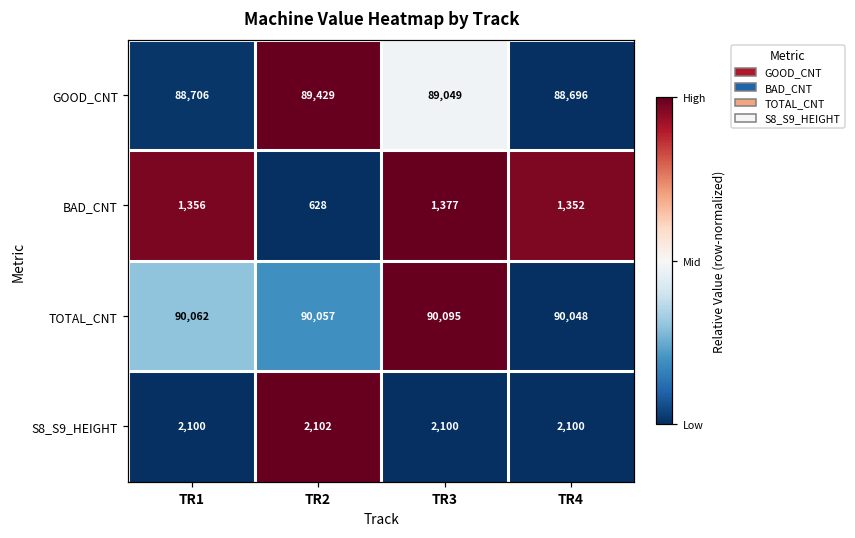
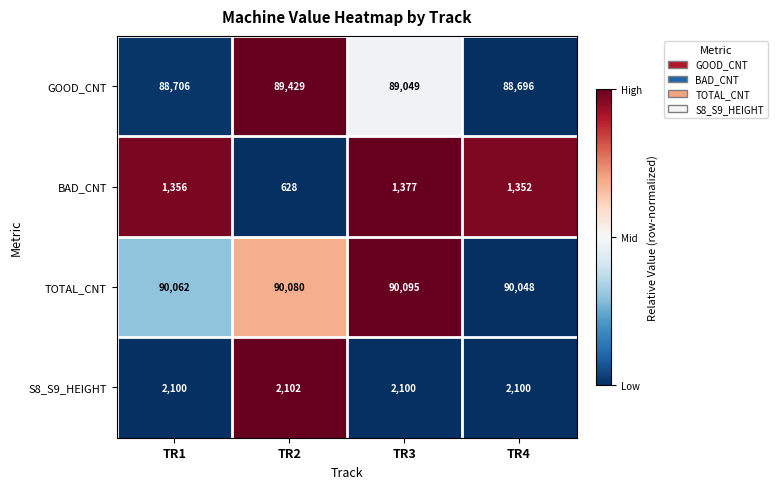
  {
    "GOOD_CNT": {
      "TR1": "88,706",
      "TR2": "89,429",
      "TR3": "89,049",
      "TR4": "88,696"
    },
    "BAD_CNT": {
      "TR1": "1,356",
      "TR2": "628",
      "TR3": "1,377",
      "TR4": "1,352"
    },
    "TOTAL_CNT": {
      "TR1": "90,062",
-     "TR2": "90,057",
+     "TR2": "90,080",
      "TR3": "90,095",
      "TR4": "90,048"
    },
    "S8_S9_HEIGHT": {
      "TR1": "2,100",
      "TR2": "2,102",
      "TR3": "2,100",
      "TR4": "2,100"
    }
  }
